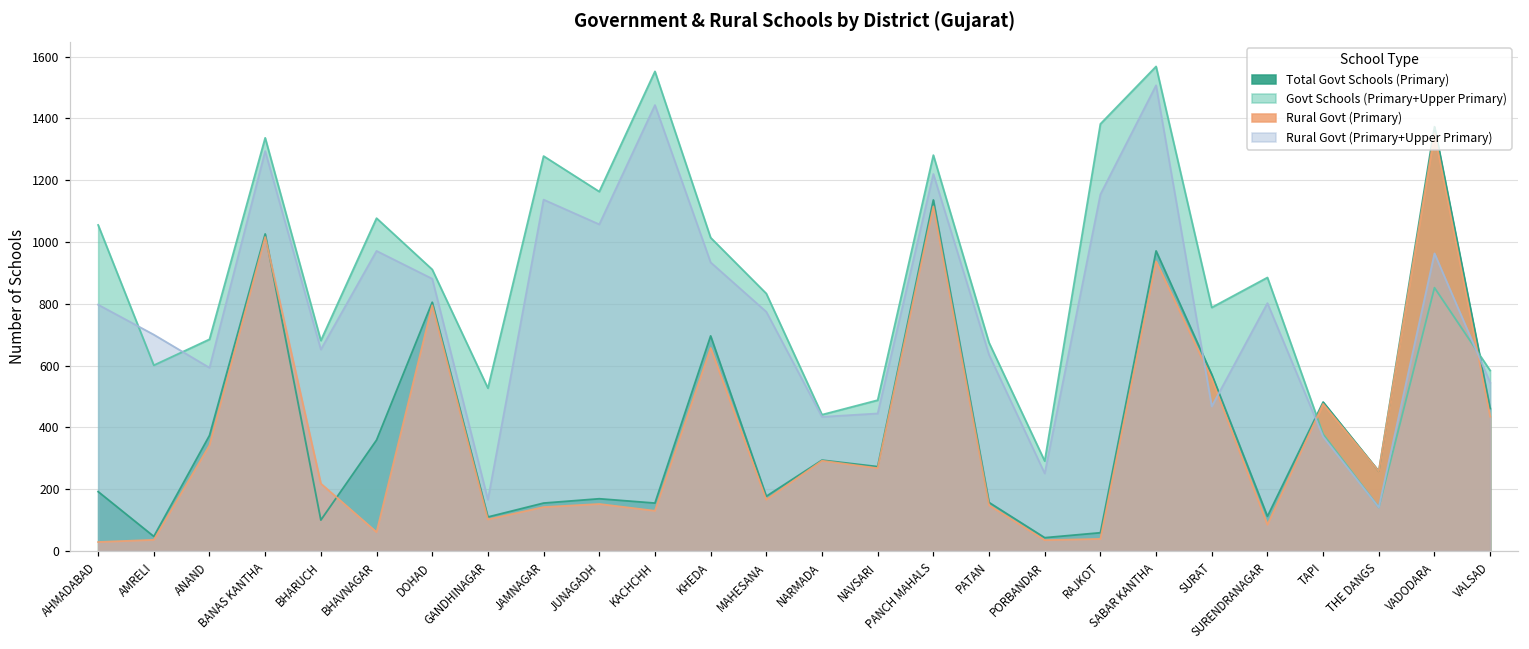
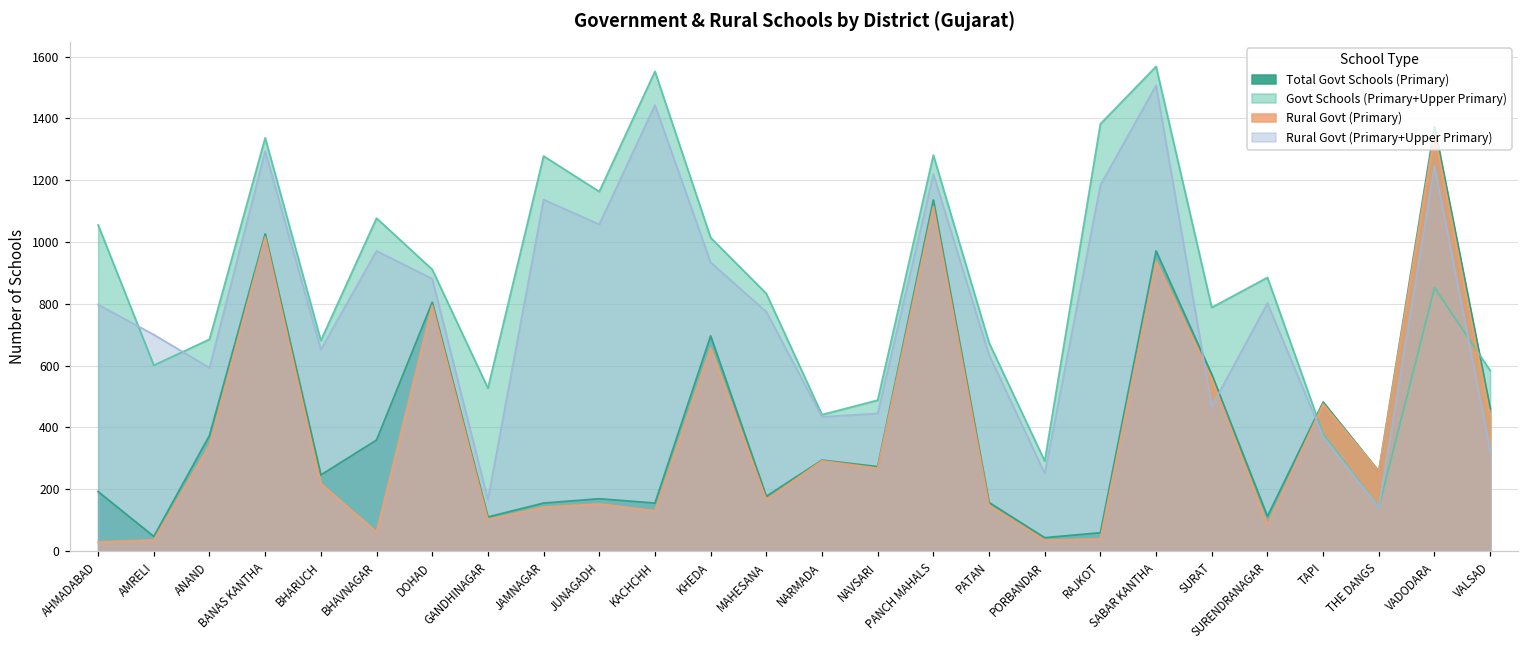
  {
    "Total Govt Schools (Primary)": {
      "AHMADABAD": 190,
      "AMRELI": 50,
      "ANAND": 370,
      "BANAS KANTHA": 1030,
-     "BHARUCH": 100,
+     "BHARUCH": 250,
      "BHAVNAGAR": 360,
      "DOHAD": 810,
      "JAMNAGAR": 160,
      "JUNAGADH": 170,
      "KACHCHH": 160,
      "KHEDA": 700,
      "MAHESANA": 180,
      "PANCH MAHALS": 1140,
      "RAJKOT": 60,
      "SABAR KANTHA": 970,
      "SURAT": 570,
      "SURENDRANAGAR": 110,
      "VALSAD": 460
    },
    "Govt Schools (Primary+Upper Primary)": {
      "AHMADABAD": 1060,
      "AMRELI": 600,
      "ANAND": 690,
      "BANAS KANTHA": 1340,
      "BHARUCH": 680,
      "BHAVNAGAR": 1080,
      "DOHAD": 910,
      "GANDHINAGAR": 530,
      "JAMNAGAR": 1280,
      "JUNAGADH": 1160,
      "KACHCHH": 1550,
      "KHEDA": 1010,
      "MAHESANA": 830,
      "NAVSARI": 490,
      "PANCH MAHALS": 1280,
      "PATAN": 670,
      "PORBANDAR": 290,
      "RAJKOT": 1380,
      "SABAR KANTHA": 1570,
      "SURAT": 790,
      "SURENDRANAGAR": 890,
      "VADODARA": 850,
      "VALSAD": 580
    },
    "Rural Govt (Primary)": {
      "AHMADABAD": 30,
      "AMRELI": 40,
      "ANAND": 340,
      "BANAS KANTHA": 1020,
      "BHARUCH": 220,
      "BHAVNAGAR": 60,
      "DOHAD": 800,
      "JAMNAGAR": 140,
      "JUNAGADH": 150,
      "KACHCHH": 130,
      "KHEDA": 660,
      "MAHESANA": 170,
      "PANCH MAHALS": 1120,
      "RAJKOT": 40,
      "SABAR KANTHA": 940,
      "SURAT": 560,
      "SURENDRANAGAR": 90,
      "VALSAD": 440
    },
    "Rural Govt (Primary+Upper Primary)": {
      "AHMADABAD": 800,
      "AMRELI": 700,
      "ANAND": 590,
      "BANAS KANTHA": 1290,
      "BHARUCH": 650,
      "BHAVNAGAR": 970,
      "DOHAD": 880,
      "GANDHINAGAR": 170,
      "JAMNAGAR": 1140,
      "JUNAGADH": 1060,
      "KACHCHH": 1440,
      "KHEDA": 930,
      "MAHESANA": 770,
      "NAVSARI": 450,
      "PANCH MAHALS": 1220,
      "PATAN": 640,
      "PORBANDAR": 250,
-     "RAJKOT": 1150,
+     "RAJKOT": 1180,
      "SABAR KANTHA": 1510,
      "SURAT": 470,
      "SURENDRANAGAR": 800,
-     "VADODARA": 960,
-     "VALSAD": 550
+     "VADODARA": 1250,
+     "VALSAD": 320
    }
  }
